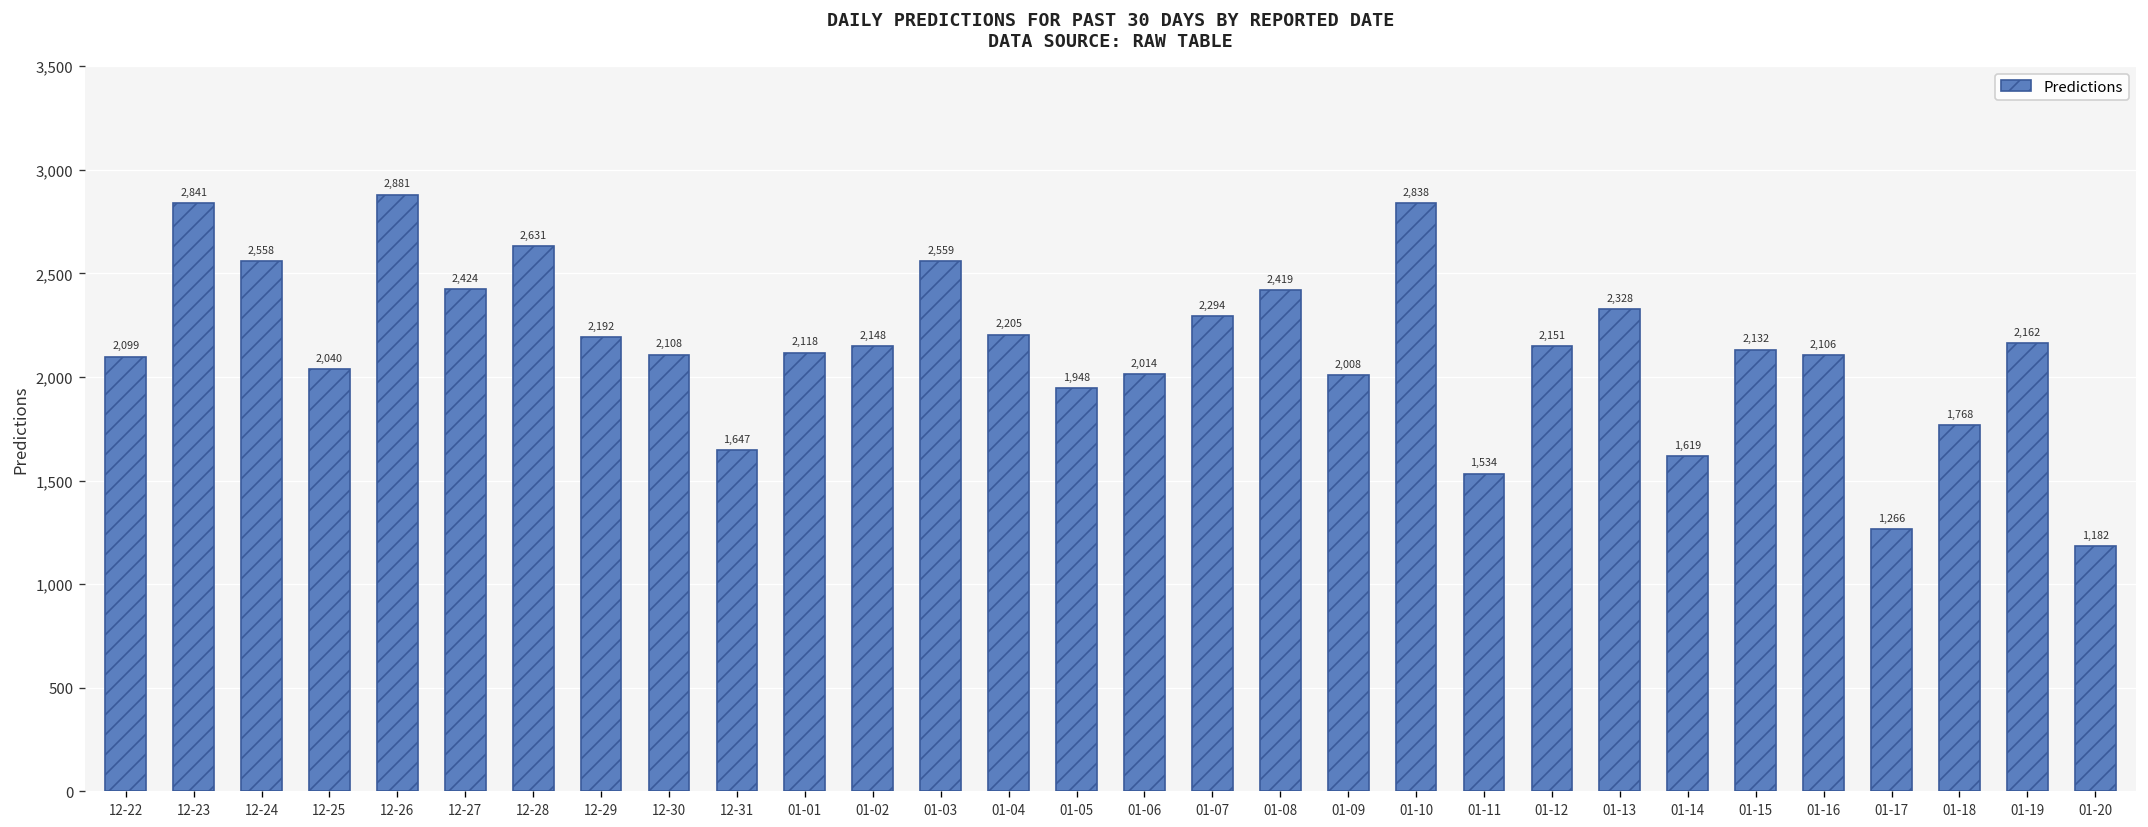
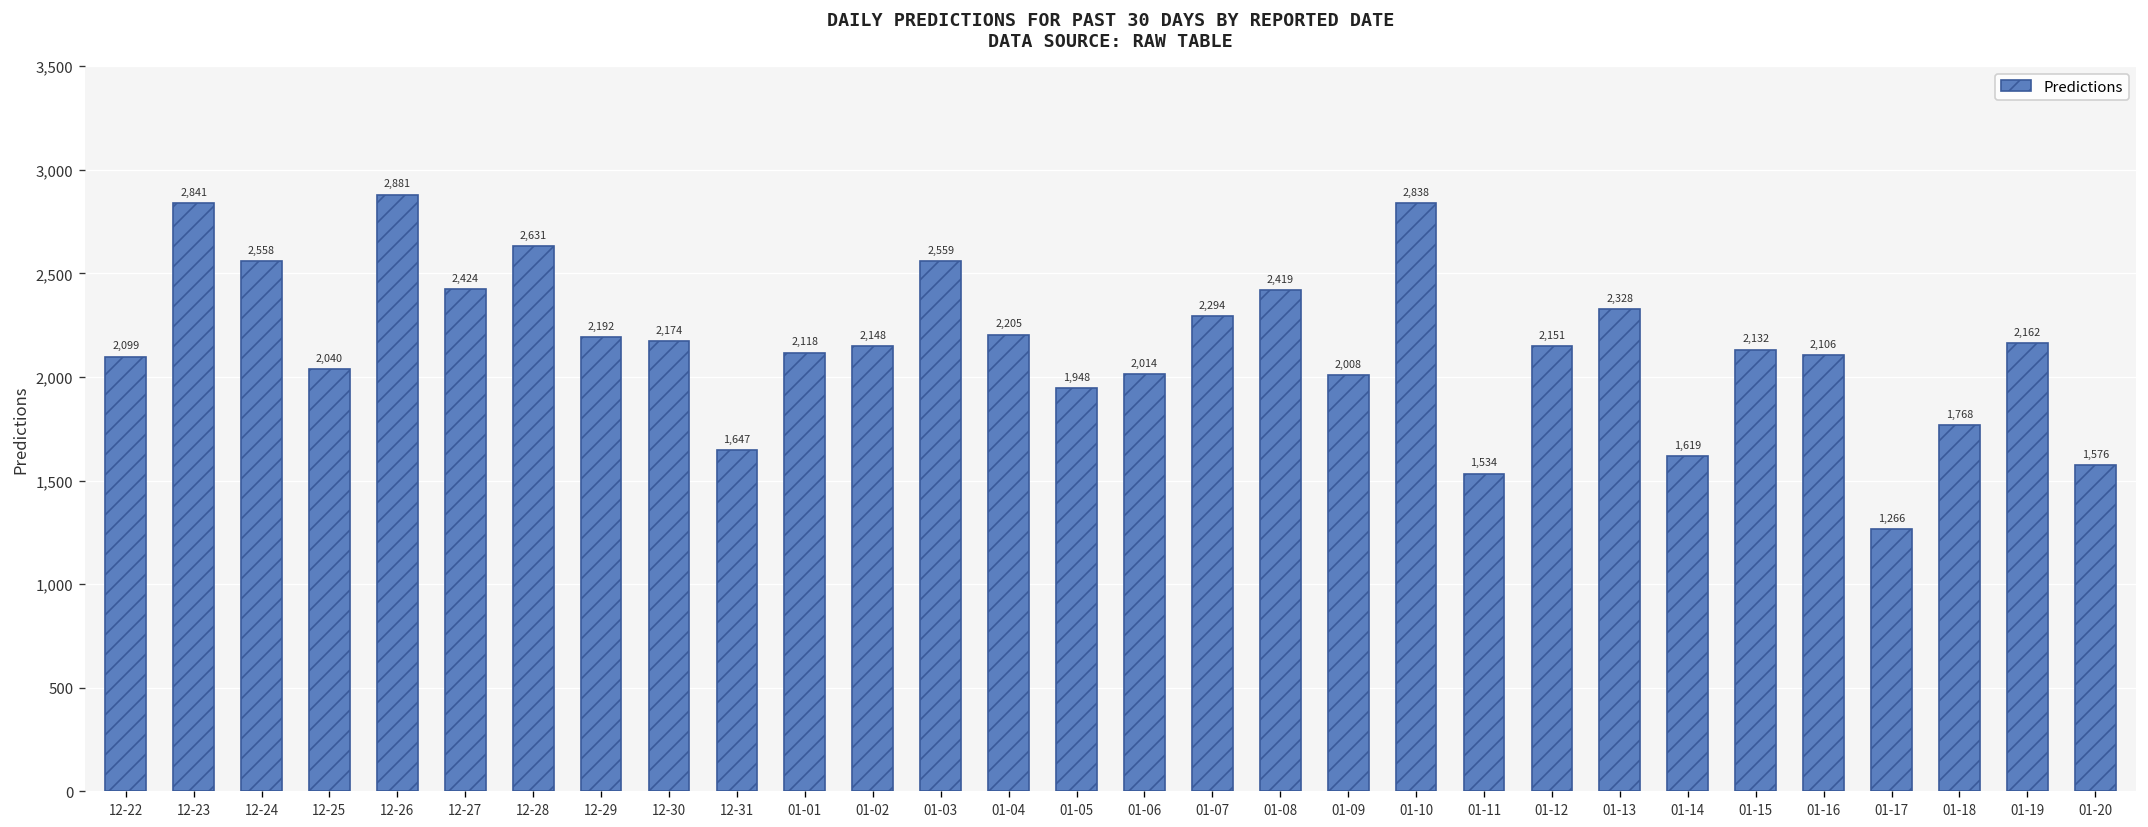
  {
    "12-22": "2,099",
    "12-23": "2,841",
    "12-24": "2,558",
    "12-25": "2,040",
    "12-26": "2,881",
    "12-27": "2,424",
    "12-28": "2,631",
    "12-29": "2,192",
-   "12-30": "2,108",
+   "12-30": "2,174",
    "12-31": "1,647",
    "01-01": "2,118",
    "01-02": "2,148",
    "01-03": "2,559",
    "01-04": "2,205",
    "01-05": "1,948",
    "01-06": "2,014",
    "01-07": "2,294",
    "01-08": "2,419",
    "01-09": "2,008",
    "01-10": "2,838",
    "01-11": "1,534",
    "01-12": "2,151",
    "01-13": "2,328",
    "01-14": "1,619",
    "01-15": "2,132",
    "01-16": "2,106",
    "01-17": "1,266",
    "01-19": "2,162",
-   "01-20": "1,182"
+   "01-20": "1,576"
  }
